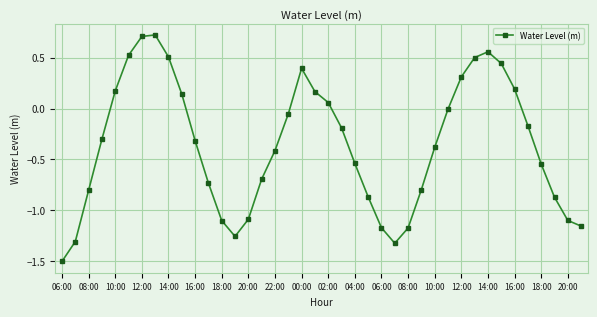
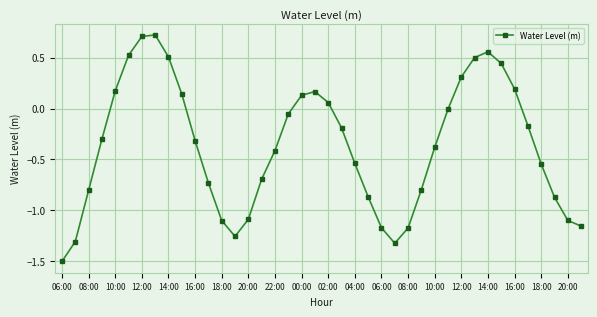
  {
    "22:00": -0.41,
-   "00:00": 0.39,
+   "00:00": 0.13,
    "02:00": 0.06,
    "04:00": -0.54
  }
